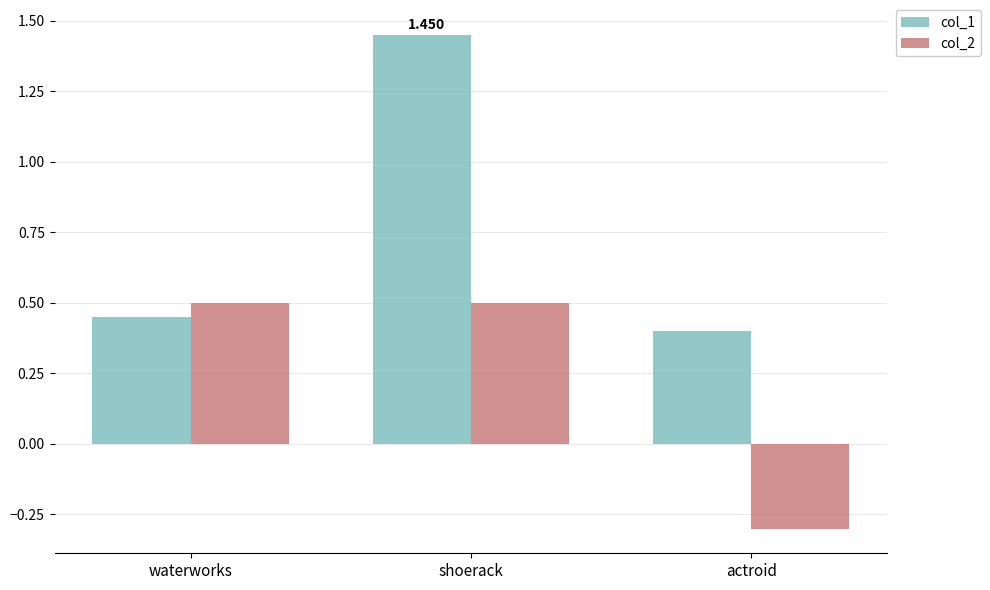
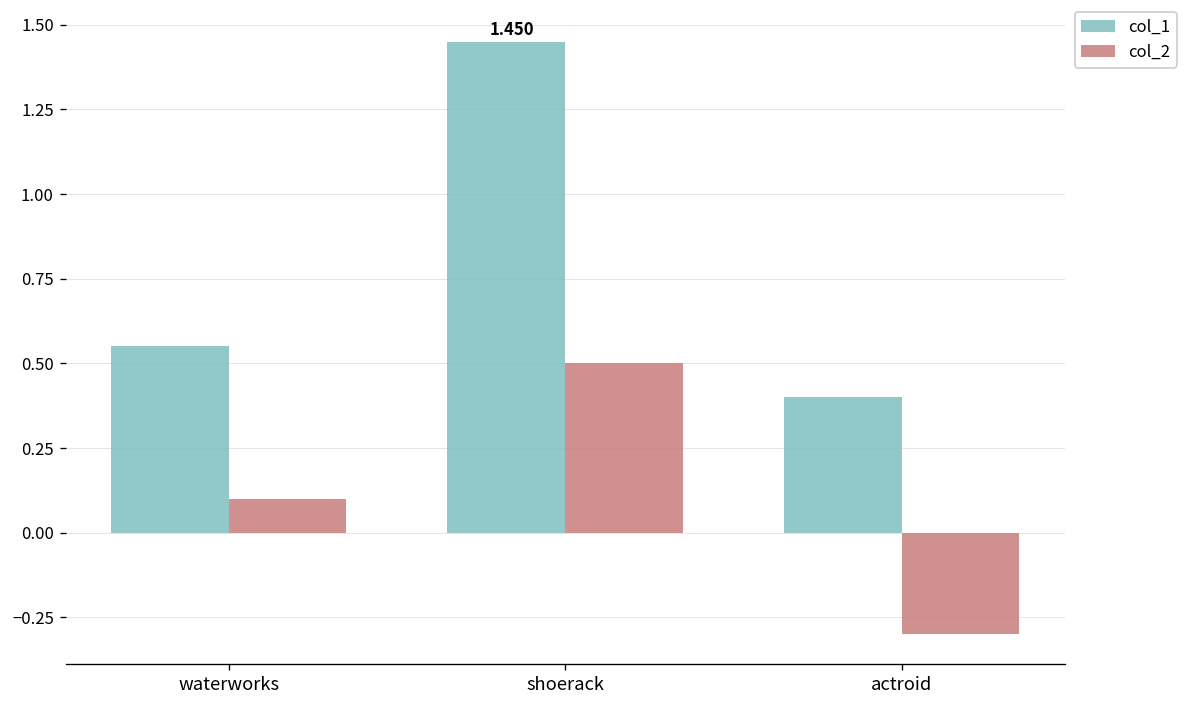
  {
    "col_1": {
-     "waterworks": 0.45,
+     "waterworks": 0.55,
      "actroid": 0.40
    },
    "col_2": {
-     "waterworks": 0.5,
+     "waterworks": 0.1,
      "shoerack": 0.5,
      "actroid": -0.3
    }
  }
